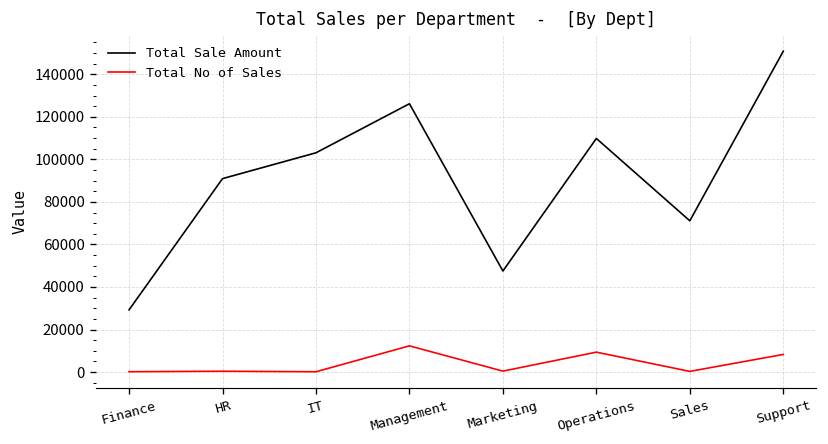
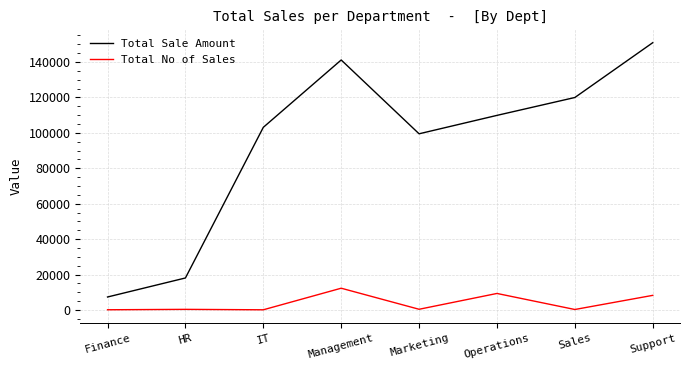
  {
    "Total Sale Amount": {
-     "Finance": 29000,
-     "HR": 91000,
+     "Finance": 7000,
+     "HR": 18000,
      "IT": 103000,
-     "Management": 126000,
-     "Marketing": 48000,
+     "Management": 141000,
+     "Marketing": 99000,
      "Operations": 110000,
-     "Sales": 71000,
+     "Sales": 120000,
      "Support": 151000
    },
    "Total No of Sales": {
      "Finance": 0,
      "HR": 0,
      "IT": 0,
      "Management": 12000,
      "Marketing": 0,
      "Operations": 9000,
      "Sales": 0,
      "Support": 8000
    }
  }
